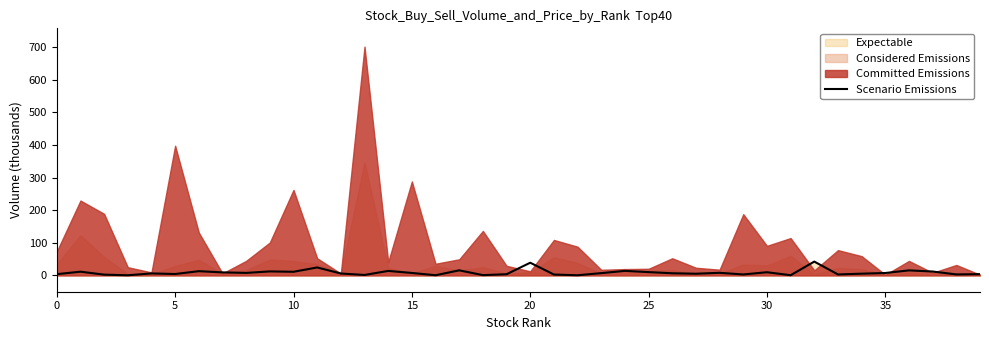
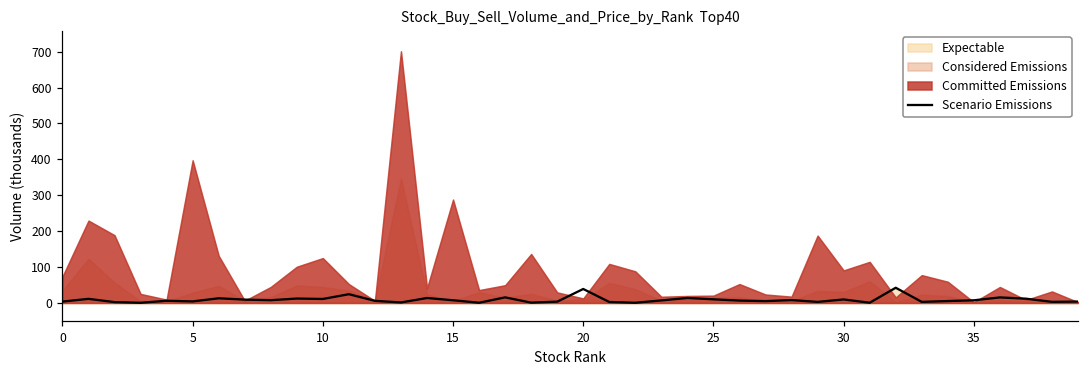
  {
    "Scenario Emissions": {
      "20": 40
    },
    "Committed Emissions": {
      "0": 70,
      "5": 400,
-     "10": 260,
+     "10": 120,
      "15": 290,
      "30": 90
    }
  }
